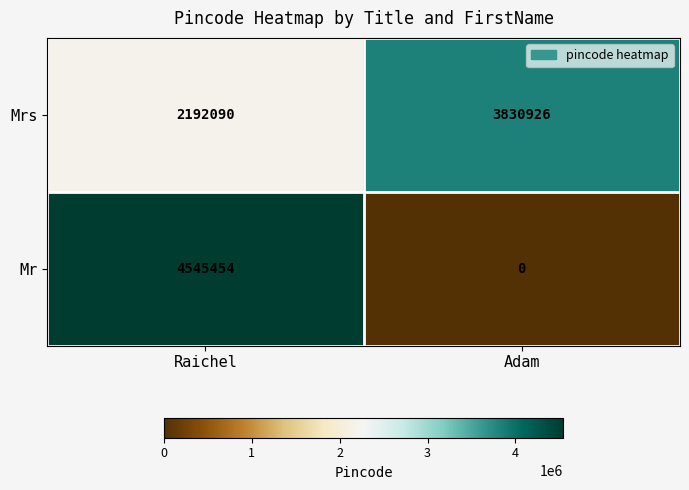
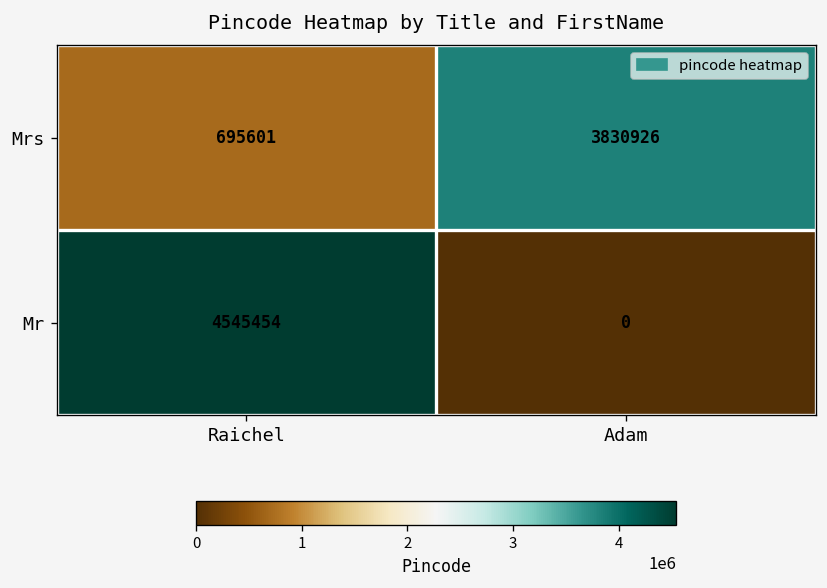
  {
    "Mrs": {
-     "Raichel": 2192090,
+     "Raichel": 695601,
      "Adam": 3830926
    },
    "Mr": {
      "Raichel": 4545454,
      "Adam": 0
    }
  }
